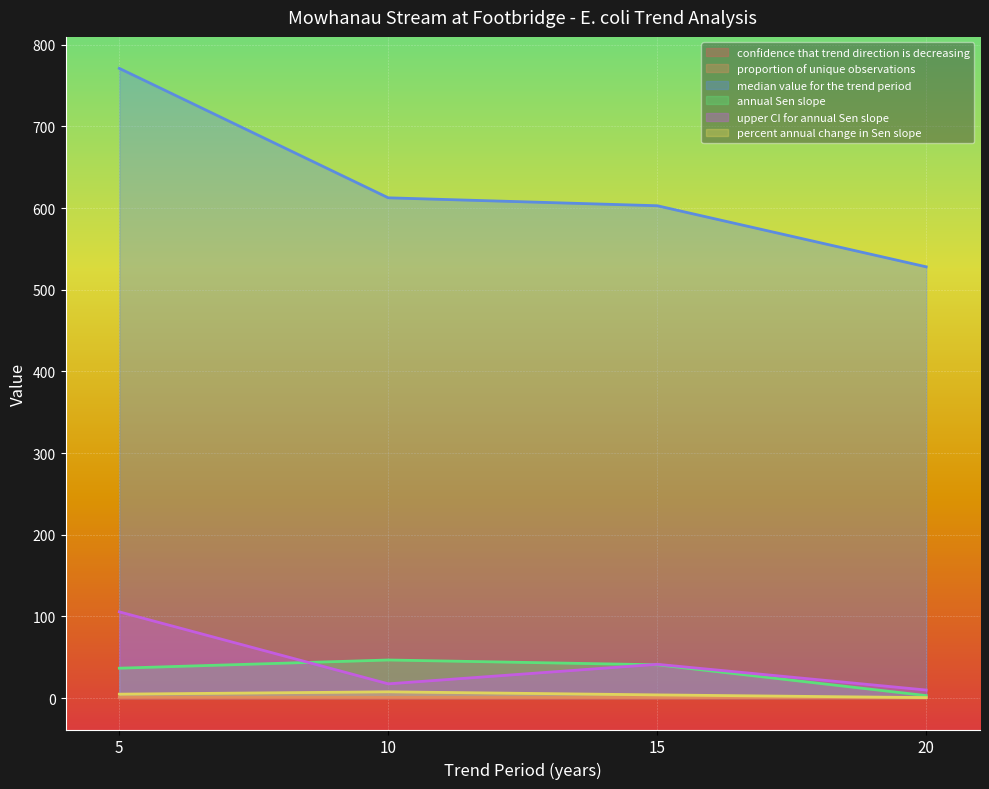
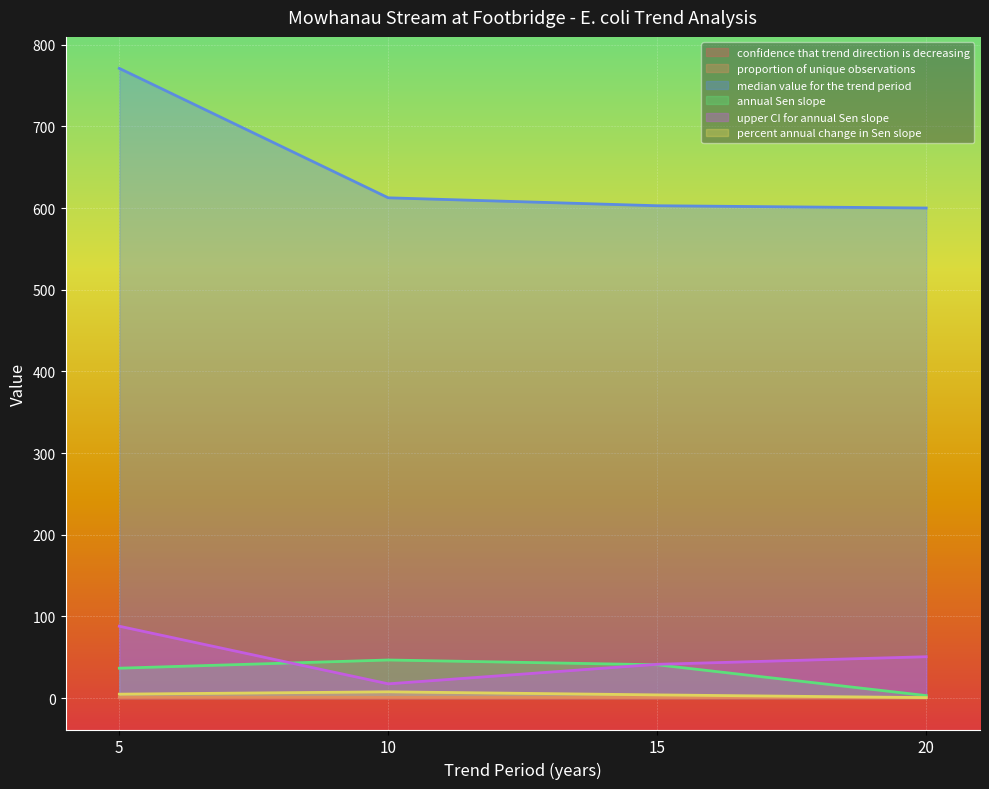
  {
    "median value for the trend period": {
      "5": 770,
      "10": 610,
      "15": 600,
-     "20": 530
+     "20": 600
    },
    "annual Sen slope": {
      "5": 40,
      "10": 50
    },
    "upper CI for annual Sen slope": {
-     "5": 110,
+     "5": 90,
      "10": 20,
-     "20": 10
+     "20": 50
    }
  }
